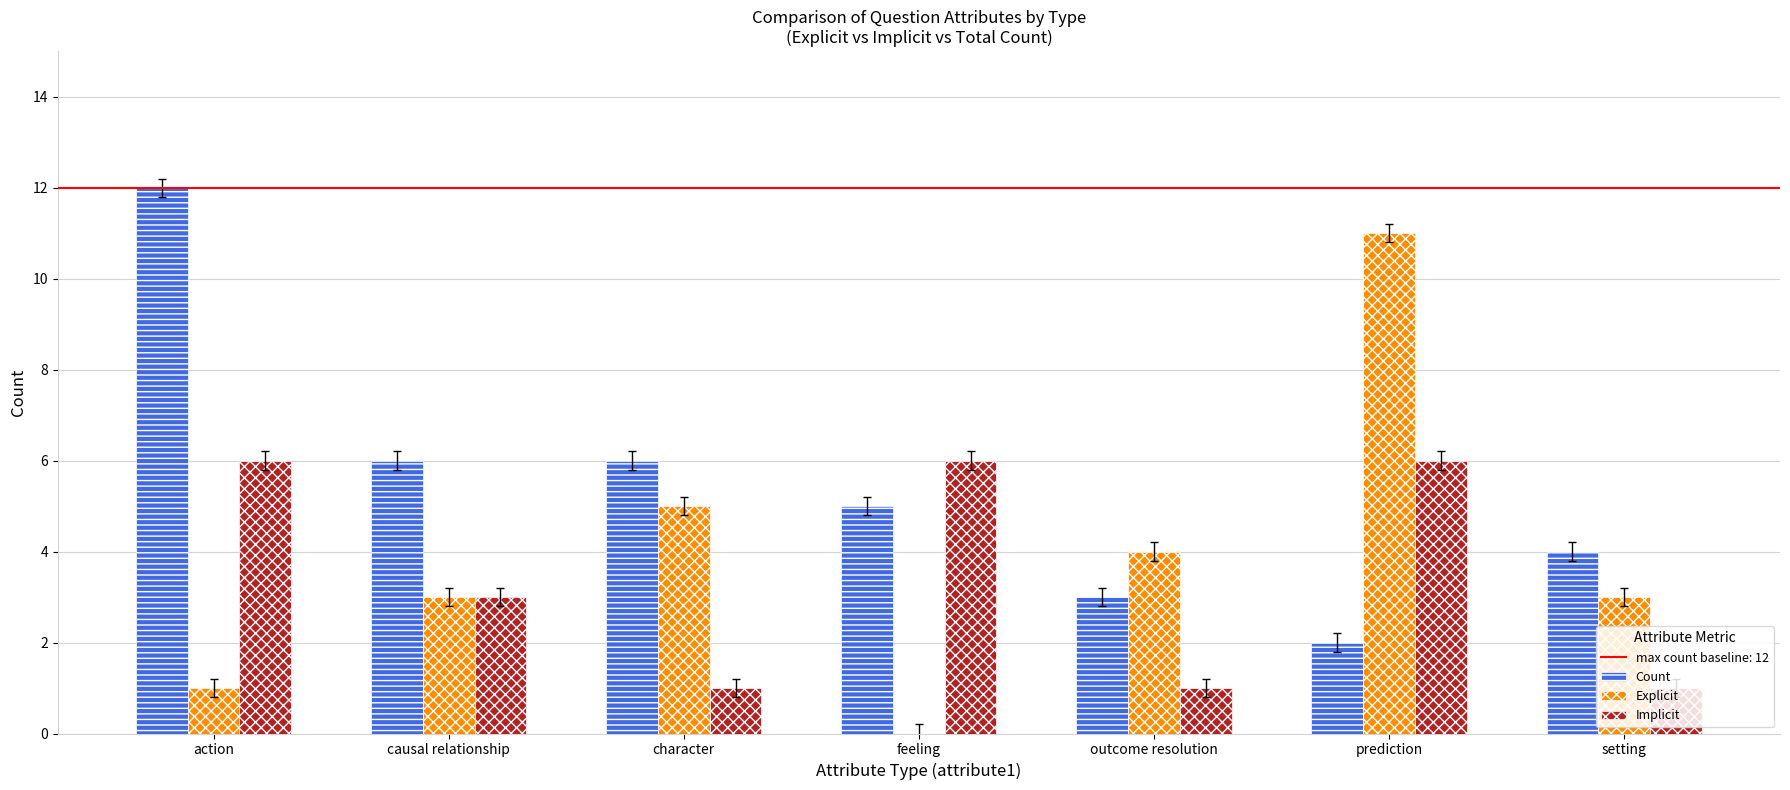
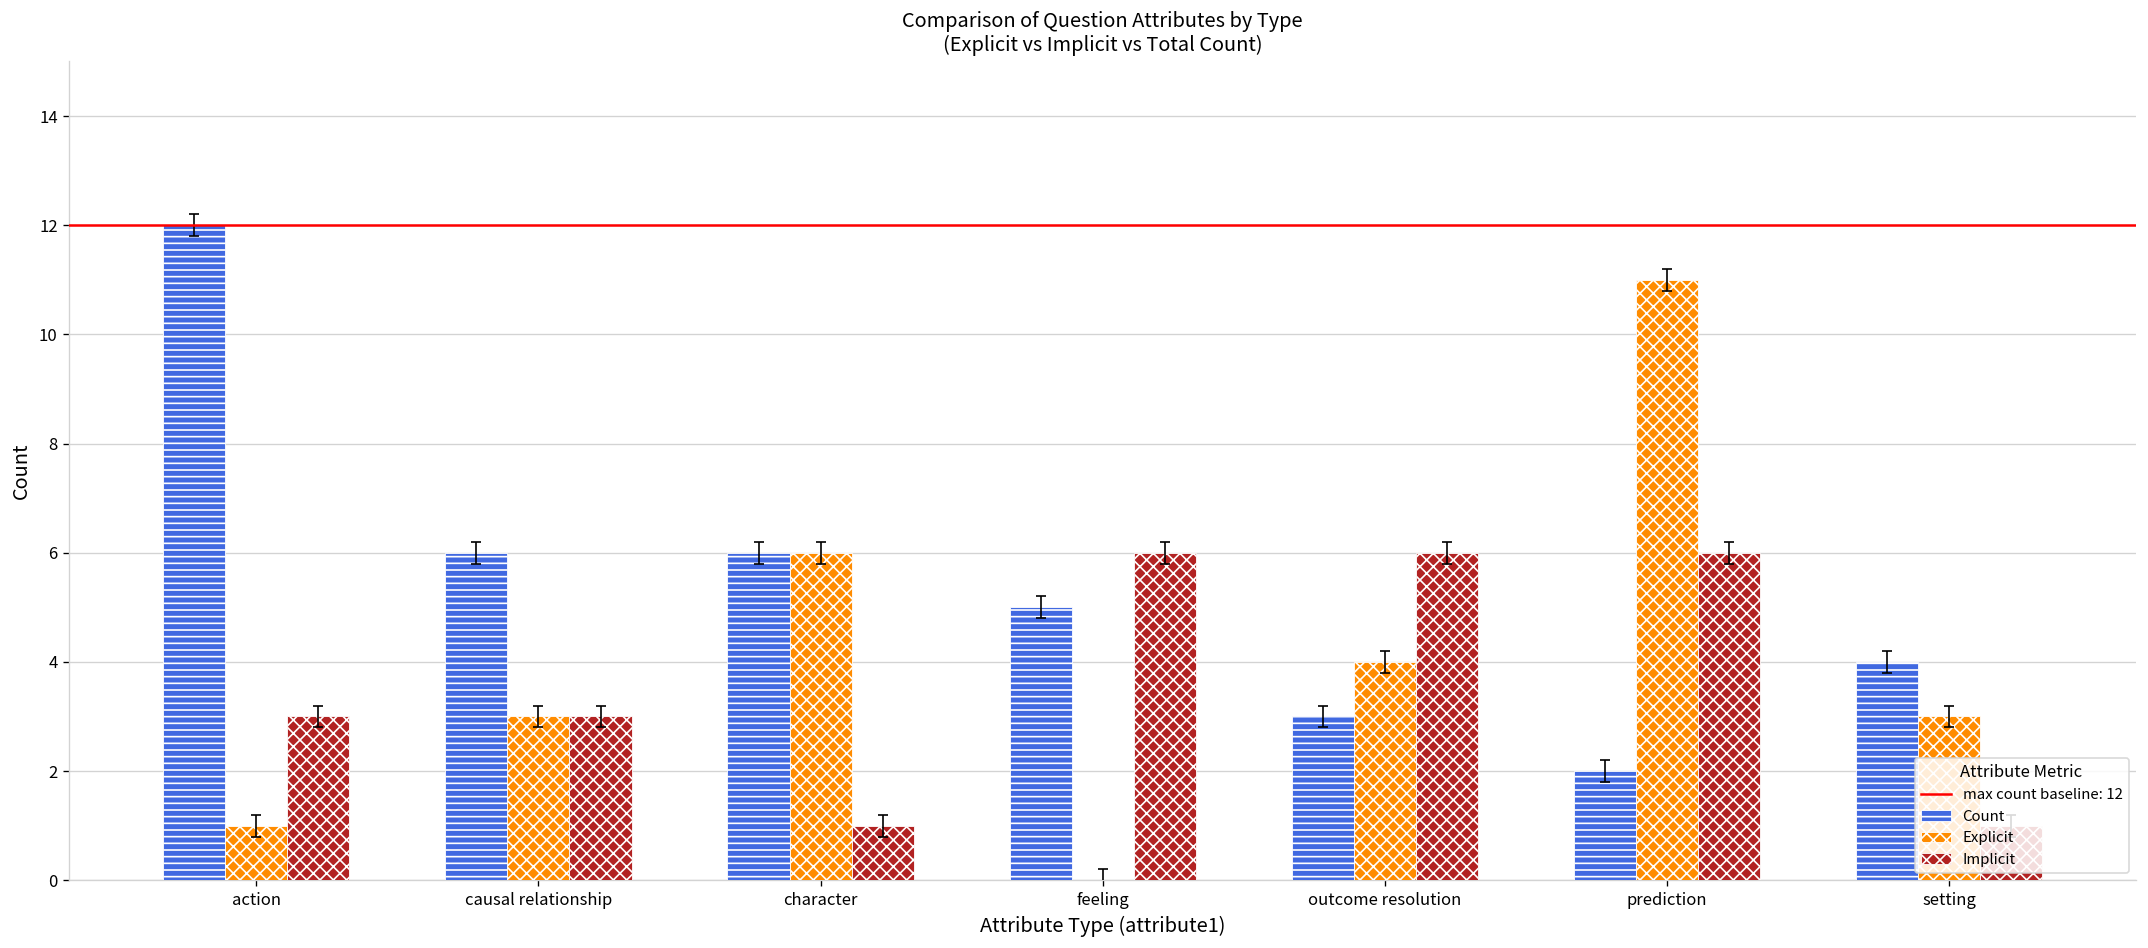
  {
    "Count": {
      "action": 12,
      "causal relationship": 6,
      "character": 6,
      "feeling": 5,
      "outcome resolution": 3,
      "prediction": 2,
      "setting": 4
    },
    "Explicit": {
      "action": 1,
      "causal relationship": 3,
-     "character": 5,
+     "character": 6,
      "feeling": 0,
      "outcome resolution": 4,
      "prediction": 11,
      "setting": 3
    },
    "Implicit": {
-     "action": 6,
+     "action": 3,
      "causal relationship": 3,
      "character": 1,
      "feeling": 6,
-     "outcome resolution": 1,
+     "outcome resolution": 6,
      "prediction": 6
    }
  }
